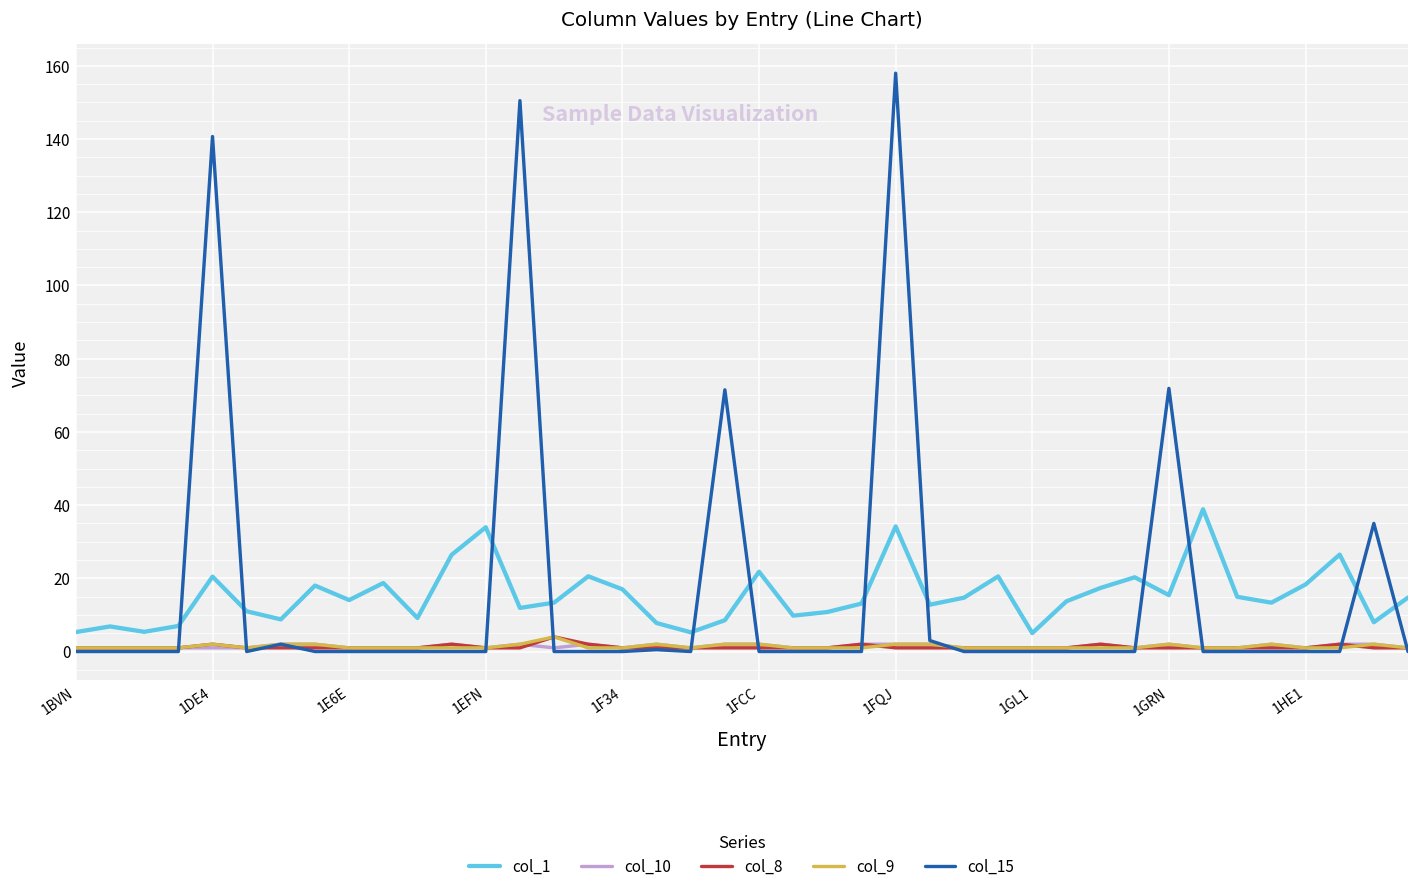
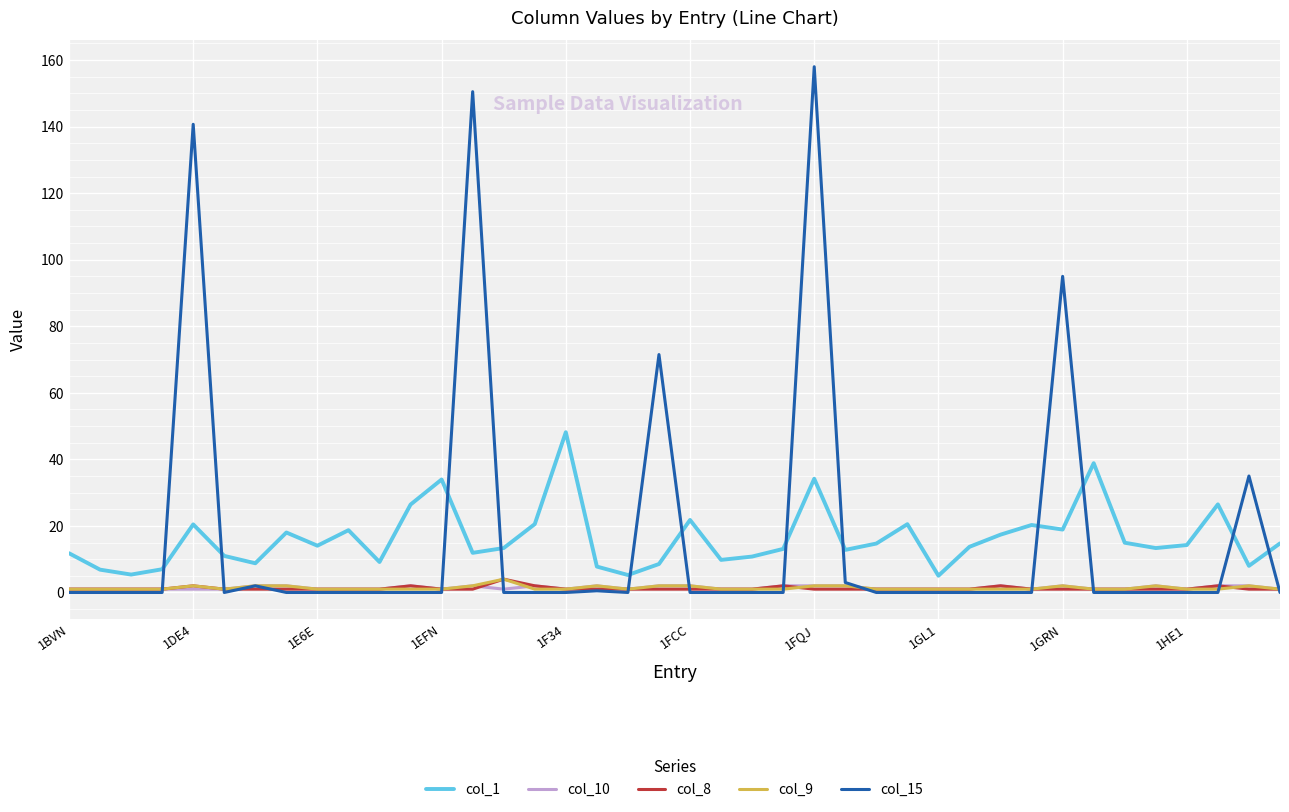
  {
    "col_1": {
-     "1BVN": 5,
+     "1BVN": 12,
      "1DE4": 20,
      "1E6E": 14,
      "1EFN": 34,
-     "1F34": 17,
+     "1F34": 48,
      "1FCC": 22,
      "1FQJ": 34,
      "1GL1": 5,
-     "1GRN": 15,
-     "1HE1": 18
+     "1GRN": 19,
+     "1HE1": 14
    },
    "col_10": {
      "1DE4": 1
    },
    "col_8": {
      "1FCC": 1,
      "1FQJ": 1,
      "1GRN": 1
    },
    "col_15": {
      "1BVN": 0,
      "1DE4": 141,
      "1E6E": 0,
      "1EFN": 0,
      "1F34": 0,
      "1FCC": 0,
      "1FQJ": 158,
      "1GL1": 0,
-     "1GRN": 72,
+     "1GRN": 95,
      "1HE1": 0
    }
  }
